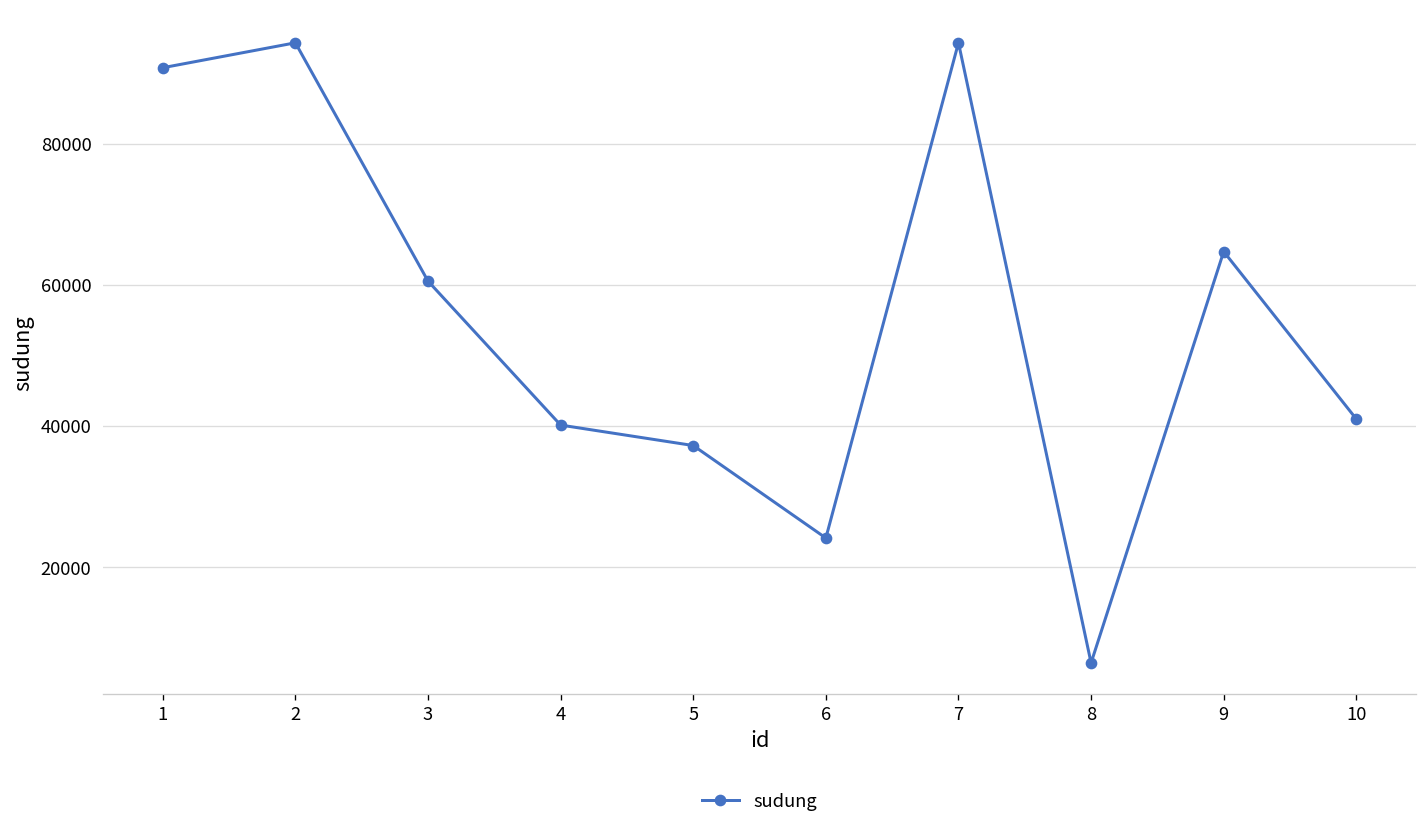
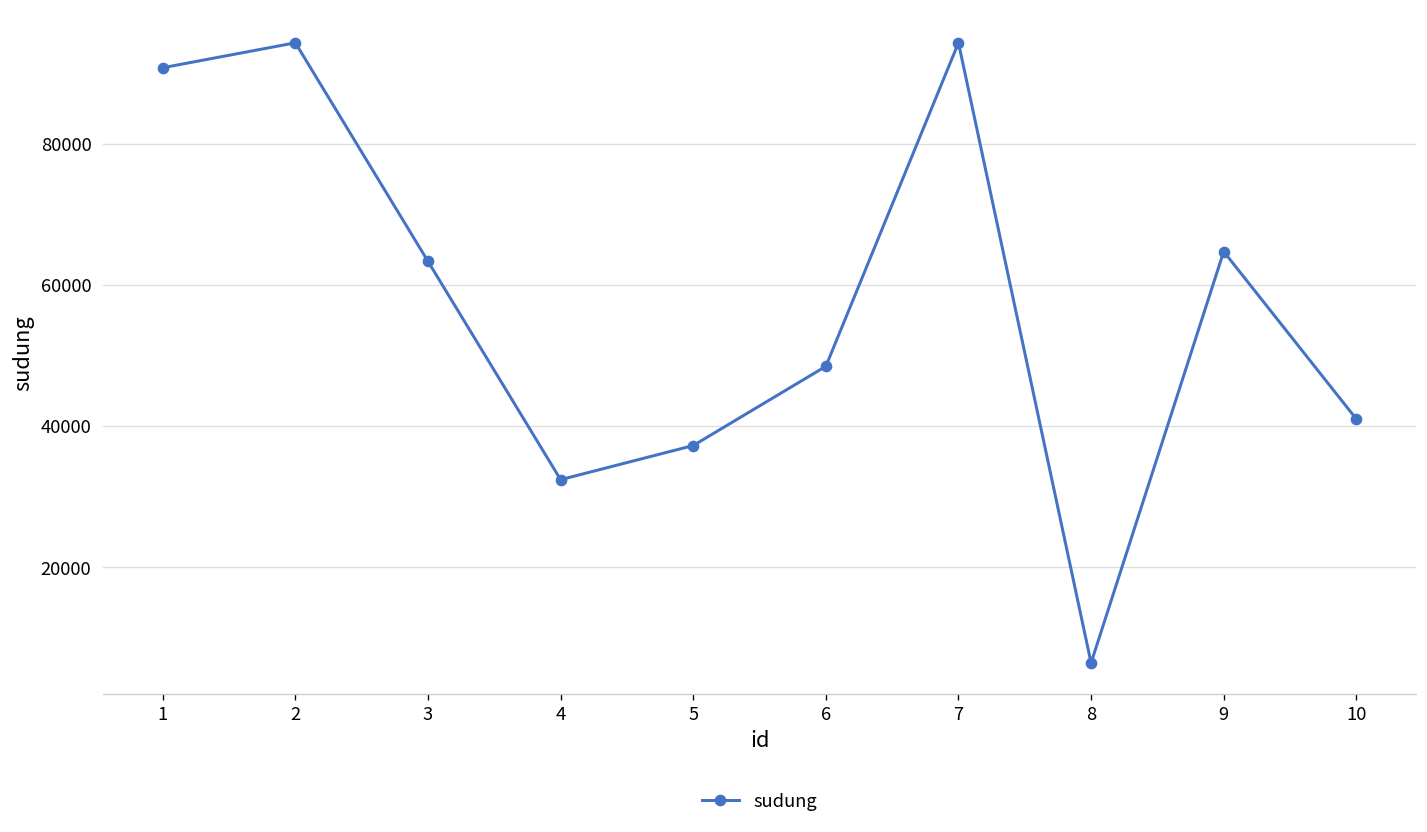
  {
    "1": 91000,
    "2": 94000,
-   "3": 61000,
-   "4": 40000,
+   "3": 63000,
+   "4": 32000,
    "5": 37000,
-   "6": 24000,
+   "6": 48000,
    "7": 94000,
    "8": 6000,
    "9": 65000,
    "10": 41000
  }
